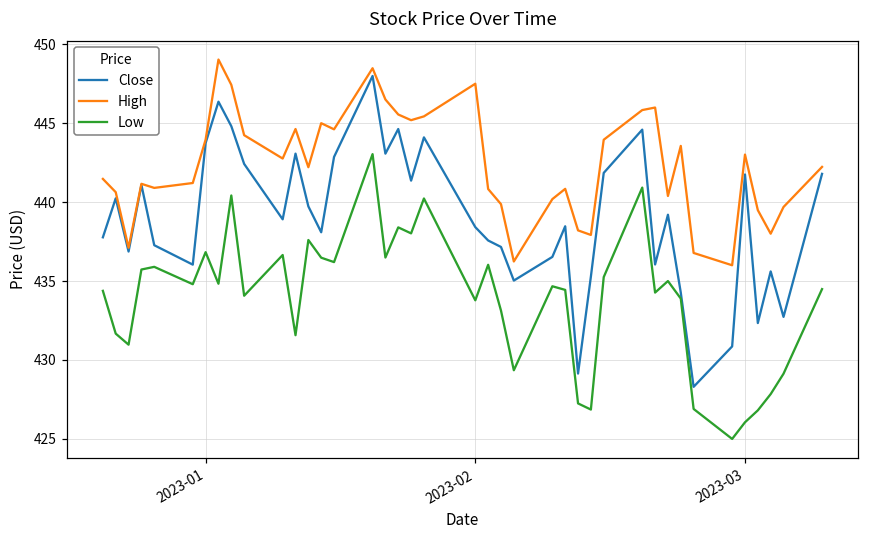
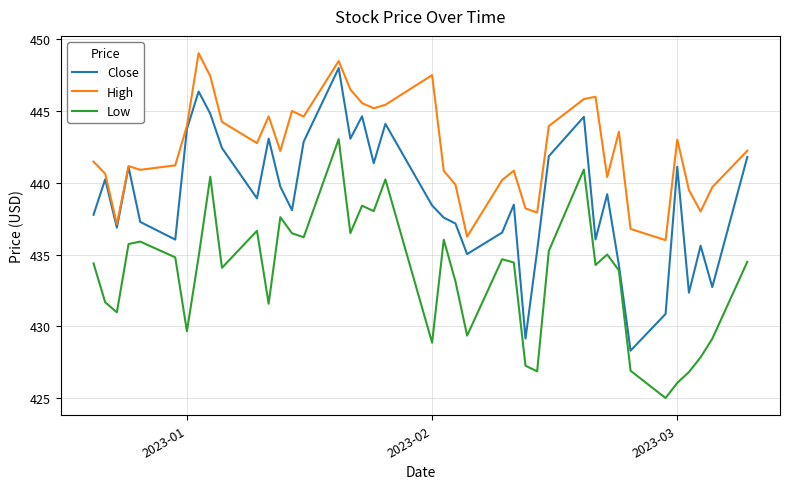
  {
    "Close": {
      "2023-01": 443.7,
      "2023-02": 438.4,
-     "2023-03": 441.8
+     "2023-03": 441.1
    },
    "High": {
      "2023-01": 444.0,
      "2023-02": 447.5,
      "2023-03": 443.0
    },
    "Low": {
-     "2023-01": 436.8,
-     "2023-02": 433.8,
+     "2023-01": 429.7,
+     "2023-02": 428.9,
      "2023-03": 426.1
    }
  }
